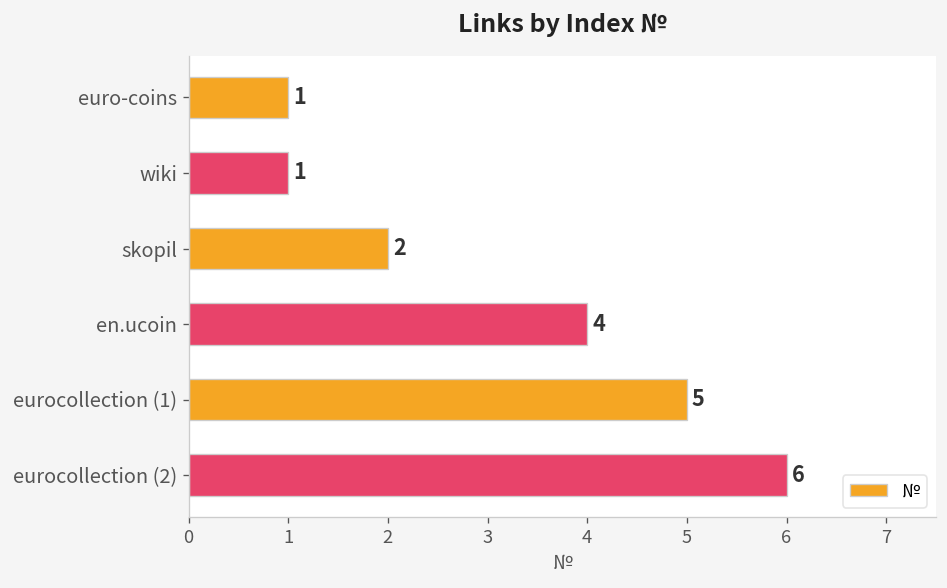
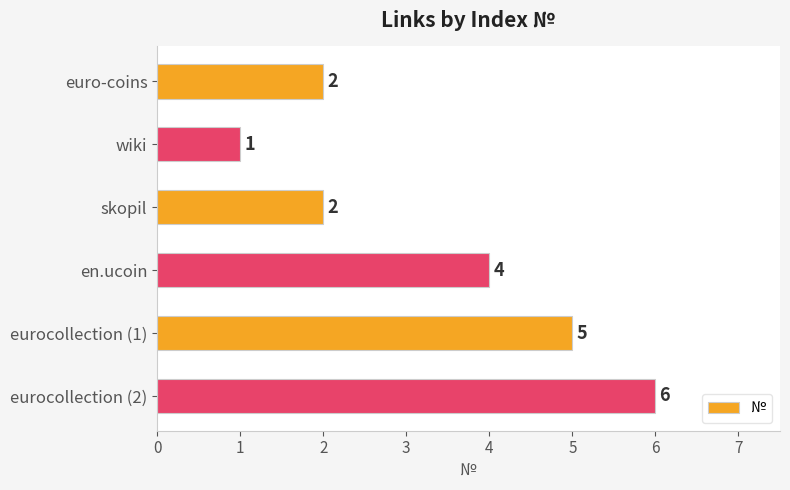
  {
-   "euro-coins": 1,
+   "euro-coins": 2,
    "wiki": 1,
    "skopil": 2,
    "en.ucoin": 4,
    "eurocollection (1)": 5,
    "eurocollection (2)": 6
  }
